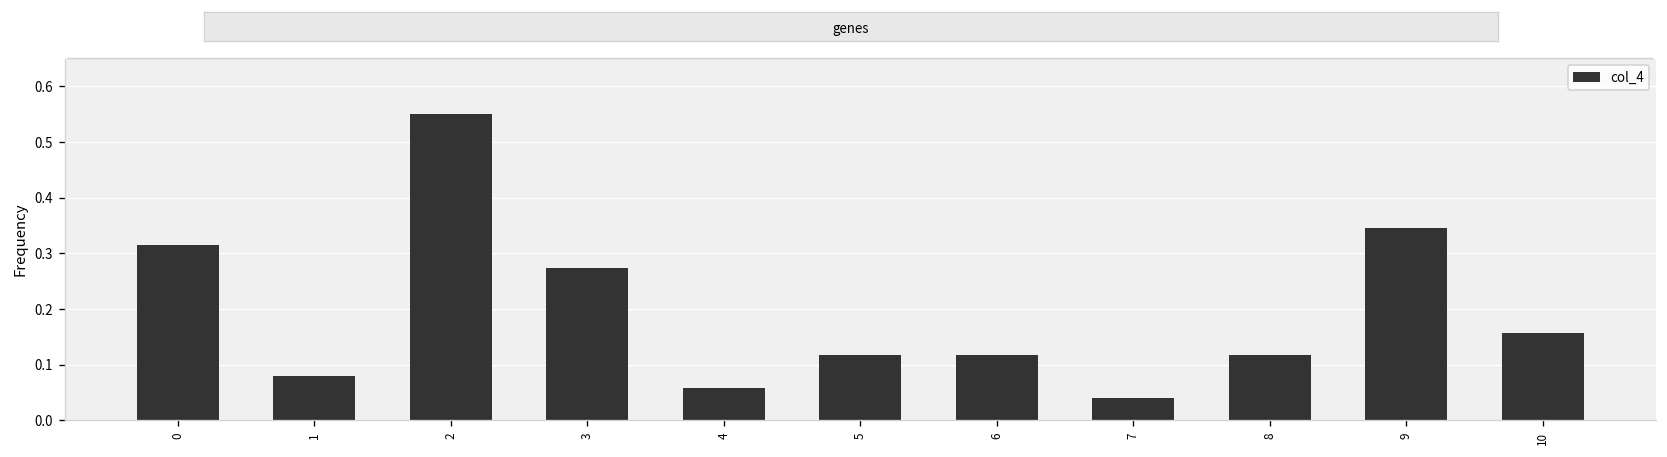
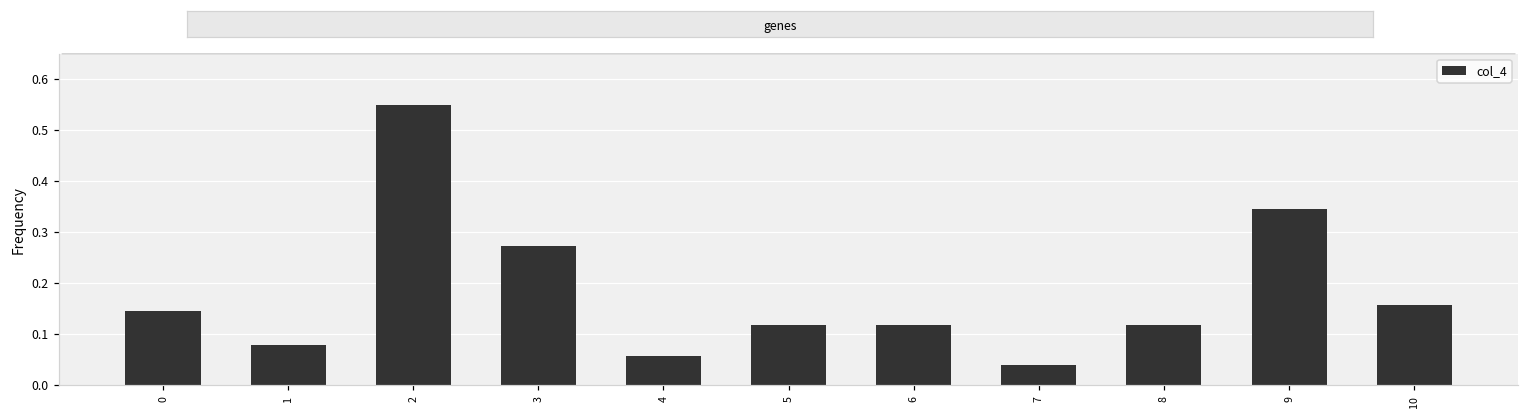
  {
-   "0": 0.31,
+   "0": 0.15,
    "1": 0.08,
    "2": 0.55,
    "3": 0.27,
    "4": 0.06,
    "5": 0.12,
    "6": 0.12,
    "7": 0.04,
    "8": 0.12,
    "9": 0.35,
    "10": 0.16
  }
